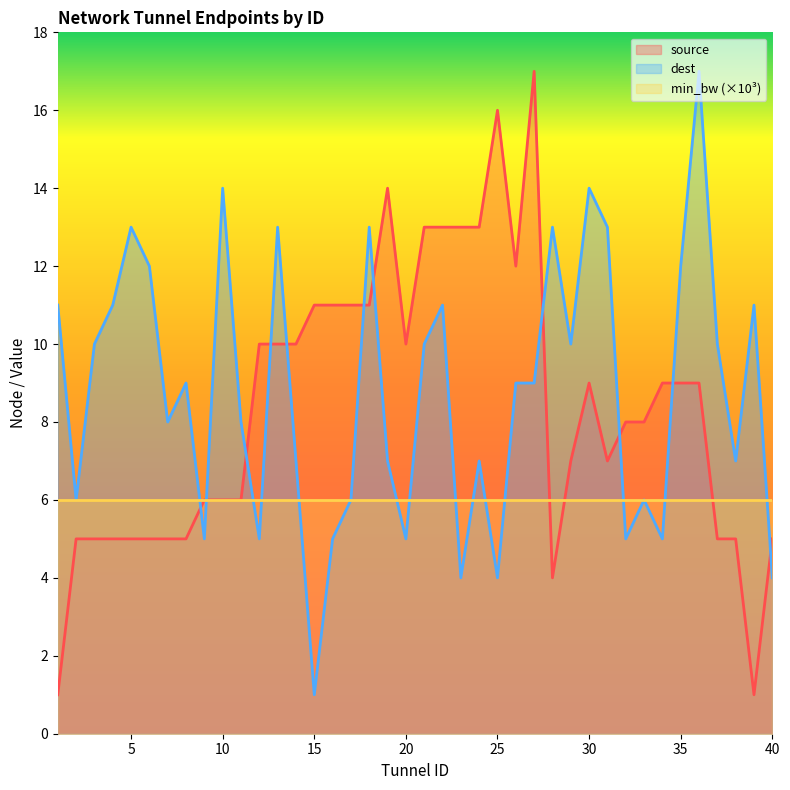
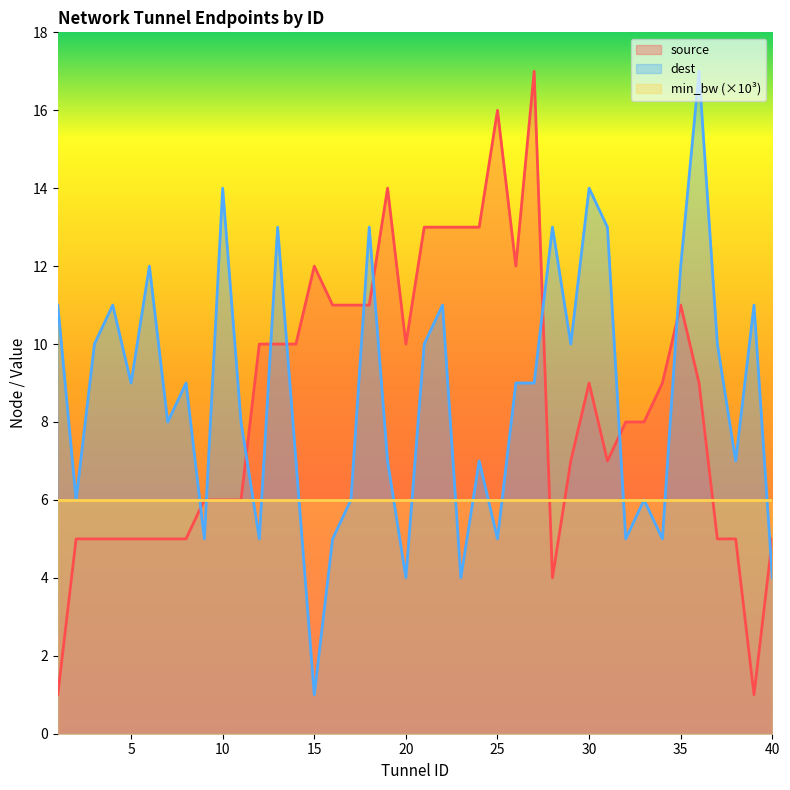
  {
    "source": {
      "5": 5,
-     "15": 11,
+     "15": 12,
      "20": 10,
      "25": 16,
      "30": 9,
-     "35": 9,
+     "35": 11,
      "40": 5
    },
    "dest": {
-     "5": 13,
+     "5": 9,
      "10": 14,
      "15": 1,
-     "20": 5,
-     "25": 4,
+     "20": 4,
+     "25": 5,
      "30": 14,
      "35": 12,
      "40": 4
    },
    "min_bw (×10³)": {
      "5": 6,
      "15": 6,
      "20": 6,
      "25": 6,
      "30": 6,
      "35": 6,
      "40": 6
    }
  }
